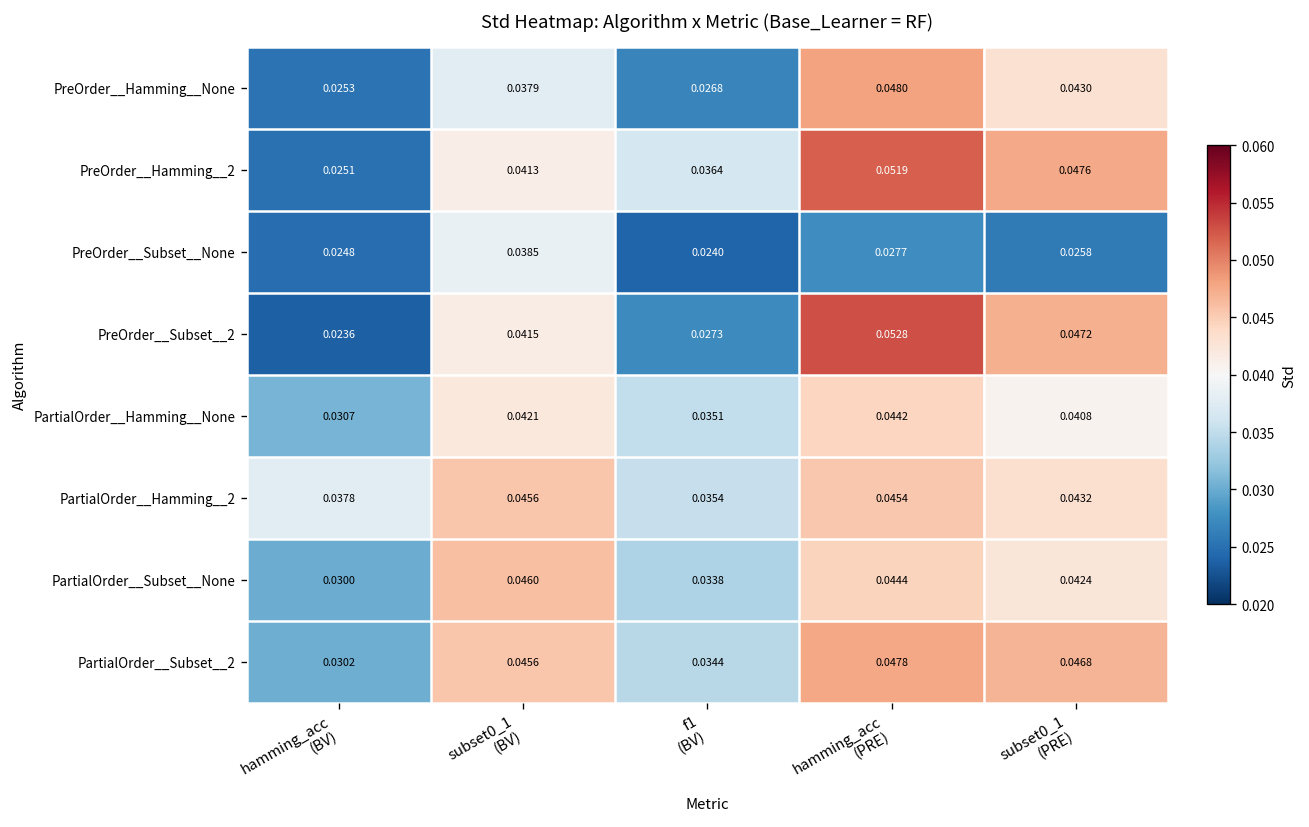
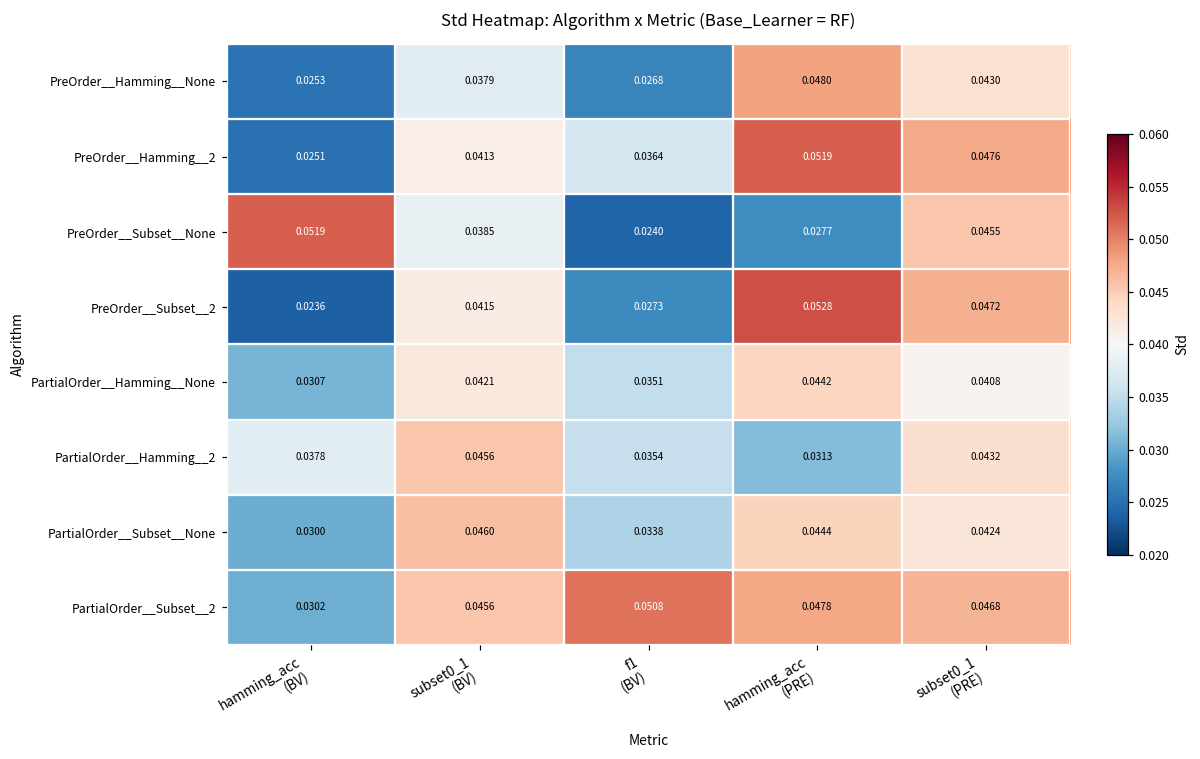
  {
    "PreOrder__Hamming__None": {
      "hamming_acc (BV)": 0.0253,
      "subset0_1 (BV)": 0.0379,
      "f1 (BV)": 0.0268,
      "hamming_acc (PRE)": 0.0480,
      "subset0_1 (PRE)": 0.0430
    },
    "PreOrder__Hamming__2": {
      "hamming_acc (BV)": 0.0251,
      "subset0_1 (BV)": 0.0413,
      "f1 (BV)": 0.0364,
      "hamming_acc (PRE)": 0.0519,
      "subset0_1 (PRE)": 0.0476
    },
    "PreOrder__Subset__None": {
-     "hamming_acc (BV)": 0.0248,
+     "hamming_acc (BV)": 0.0519,
      "subset0_1 (BV)": 0.0385,
      "f1 (BV)": 0.0240,
      "hamming_acc (PRE)": 0.0277,
-     "subset0_1 (PRE)": 0.0258
+     "subset0_1 (PRE)": 0.0455
    },
    "PreOrder__Subset__2": {
      "hamming_acc (BV)": 0.0236,
      "subset0_1 (BV)": 0.0415,
      "f1 (BV)": 0.0273,
      "hamming_acc (PRE)": 0.0528,
      "subset0_1 (PRE)": 0.0472
    },
    "PartialOrder__Hamming__None": {
      "hamming_acc (BV)": 0.0307,
      "subset0_1 (BV)": 0.0421,
      "f1 (BV)": 0.0351,
      "hamming_acc (PRE)": 0.0442,
      "subset0_1 (PRE)": 0.0408
    },
    "PartialOrder__Hamming__2": {
      "hamming_acc (BV)": 0.0378,
      "subset0_1 (BV)": 0.0456,
      "f1 (BV)": 0.0354,
-     "hamming_acc (PRE)": 0.0454,
+     "hamming_acc (PRE)": 0.0313,
      "subset0_1 (PRE)": 0.0432
    },
    "PartialOrder__Subset__None": {
      "hamming_acc (BV)": 0.0300,
      "subset0_1 (BV)": 0.0460,
      "f1 (BV)": 0.0338,
      "hamming_acc (PRE)": 0.0444,
      "subset0_1 (PRE)": 0.0424
    },
    "PartialOrder__Subset__2": {
      "hamming_acc (BV)": 0.0302,
      "subset0_1 (BV)": 0.0456,
-     "f1 (BV)": 0.0344,
+     "f1 (BV)": 0.0508,
      "hamming_acc (PRE)": 0.0478,
      "subset0_1 (PRE)": 0.0468
    }
  }
